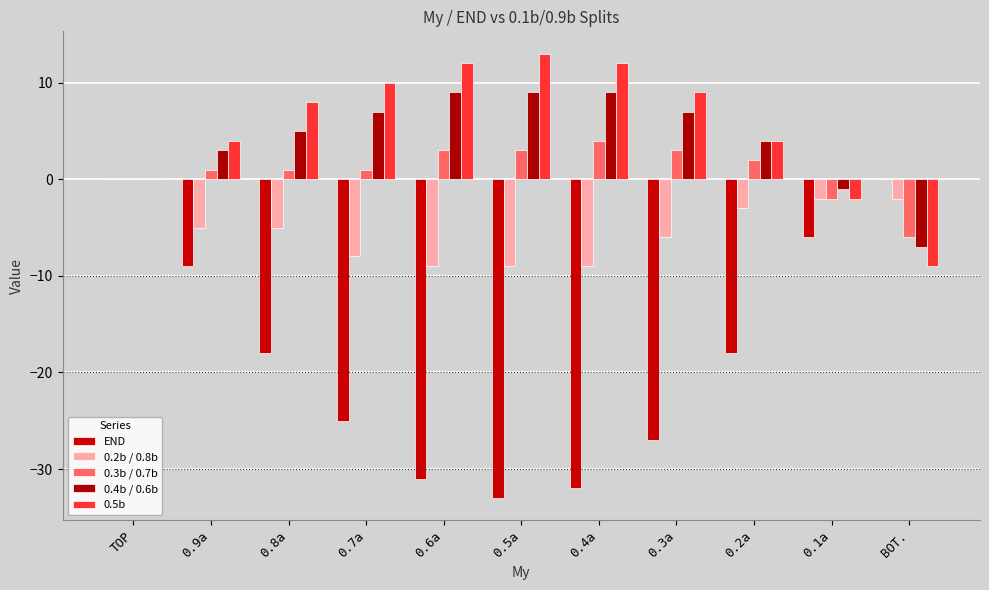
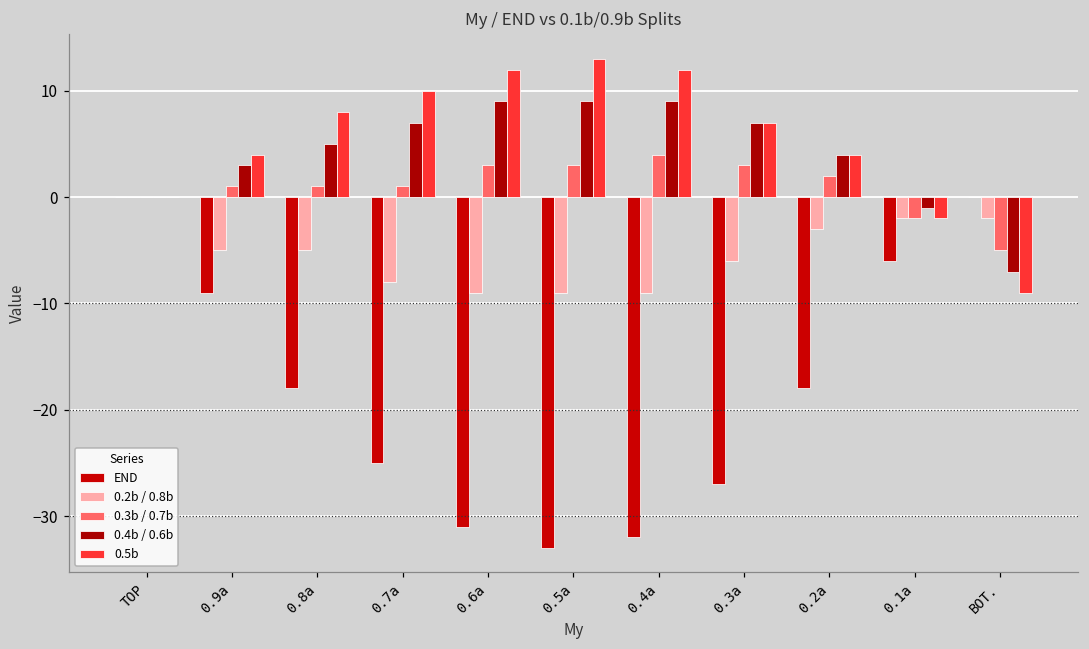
  {
    "0.2b / 0.8b": {
      "TOP": 0,
      "0.9a": -5,
      "0.8a": -5,
      "0.7a": -8,
      "0.6a": -9,
      "0.5a": -9,
      "0.4a": -9,
      "0.3a": -6,
      "0.2a": -3,
      "0.1a": -2,
      "BOT.": -2
    },
    "0.3b / 0.7b": {
      "TOP": 0,
      "0.9a": 1,
      "0.8a": 1,
      "0.7a": 1,
      "0.6a": 3,
      "0.5a": 3,
      "0.4a": 4,
      "0.3a": 3,
      "0.2a": 2,
      "0.1a": -2,
-     "BOT.": -6
+     "BOT.": -5
    },
    "0.5b": {
      "TOP": 0,
      "0.9a": 4,
      "0.8a": 8,
      "0.7a": 10,
      "0.6a": 12,
      "0.5a": 13,
      "0.4a": 12,
-     "0.3a": 9,
+     "0.3a": 7,
      "0.2a": 4,
      "0.1a": -2,
      "BOT.": -9
    }
  }
